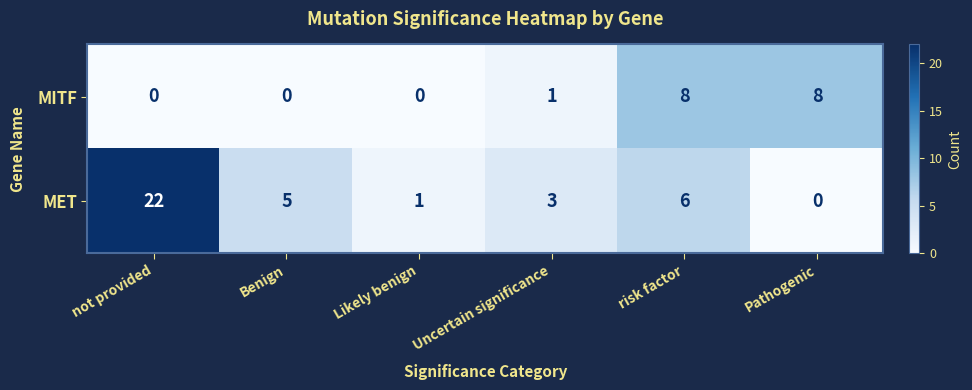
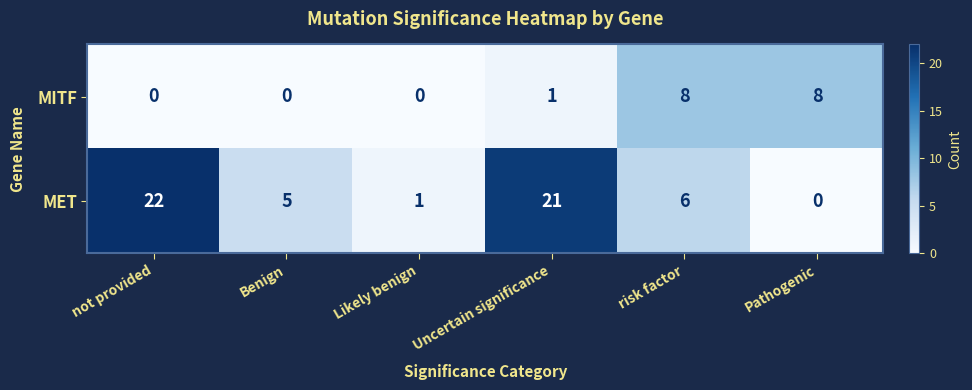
  {
    "MITF": {
      "not provided": 0,
      "Benign": 0,
      "Likely benign": 0,
      "Uncertain significance": 1,
      "risk factor": 8,
      "Pathogenic": 8
    },
    "MET": {
      "not provided": 22,
      "Benign": 5,
      "Likely benign": 1,
-     "Uncertain significance": 3,
+     "Uncertain significance": 21,
      "risk factor": 6,
      "Pathogenic": 0
    }
  }
